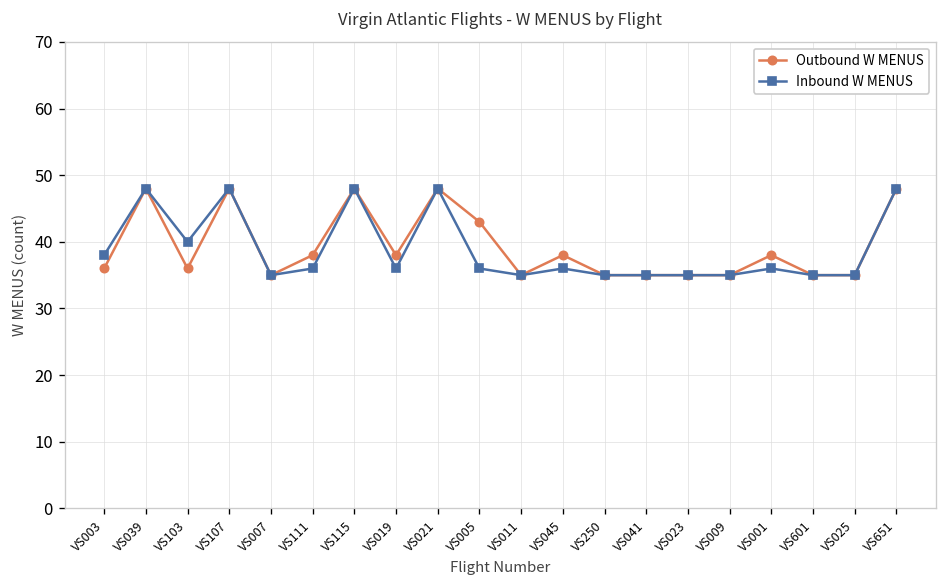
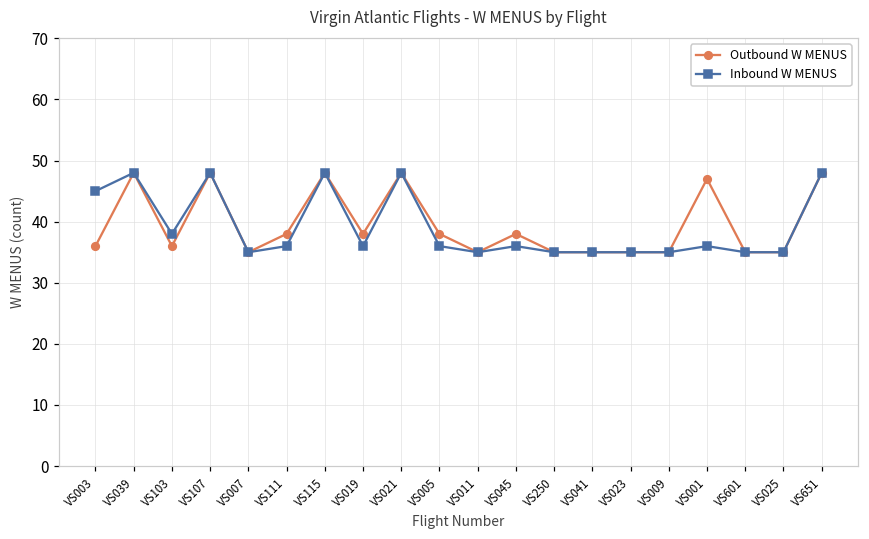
  {
    "Outbound W MENUS": {
      "VS003": 36,
      "VS103": 36,
      "VS111": 38,
      "VS019": 38,
-     "VS005": 43,
+     "VS005": 38,
      "VS045": 38,
-     "VS001": 38
+     "VS001": 47
    },
    "Inbound W MENUS": {
-     "VS003": 38,
-     "VS103": 40,
+     "VS003": 45,
+     "VS103": 38,
      "VS111": 36,
      "VS019": 36,
      "VS005": 36,
      "VS045": 36,
      "VS001": 36
    }
  }
